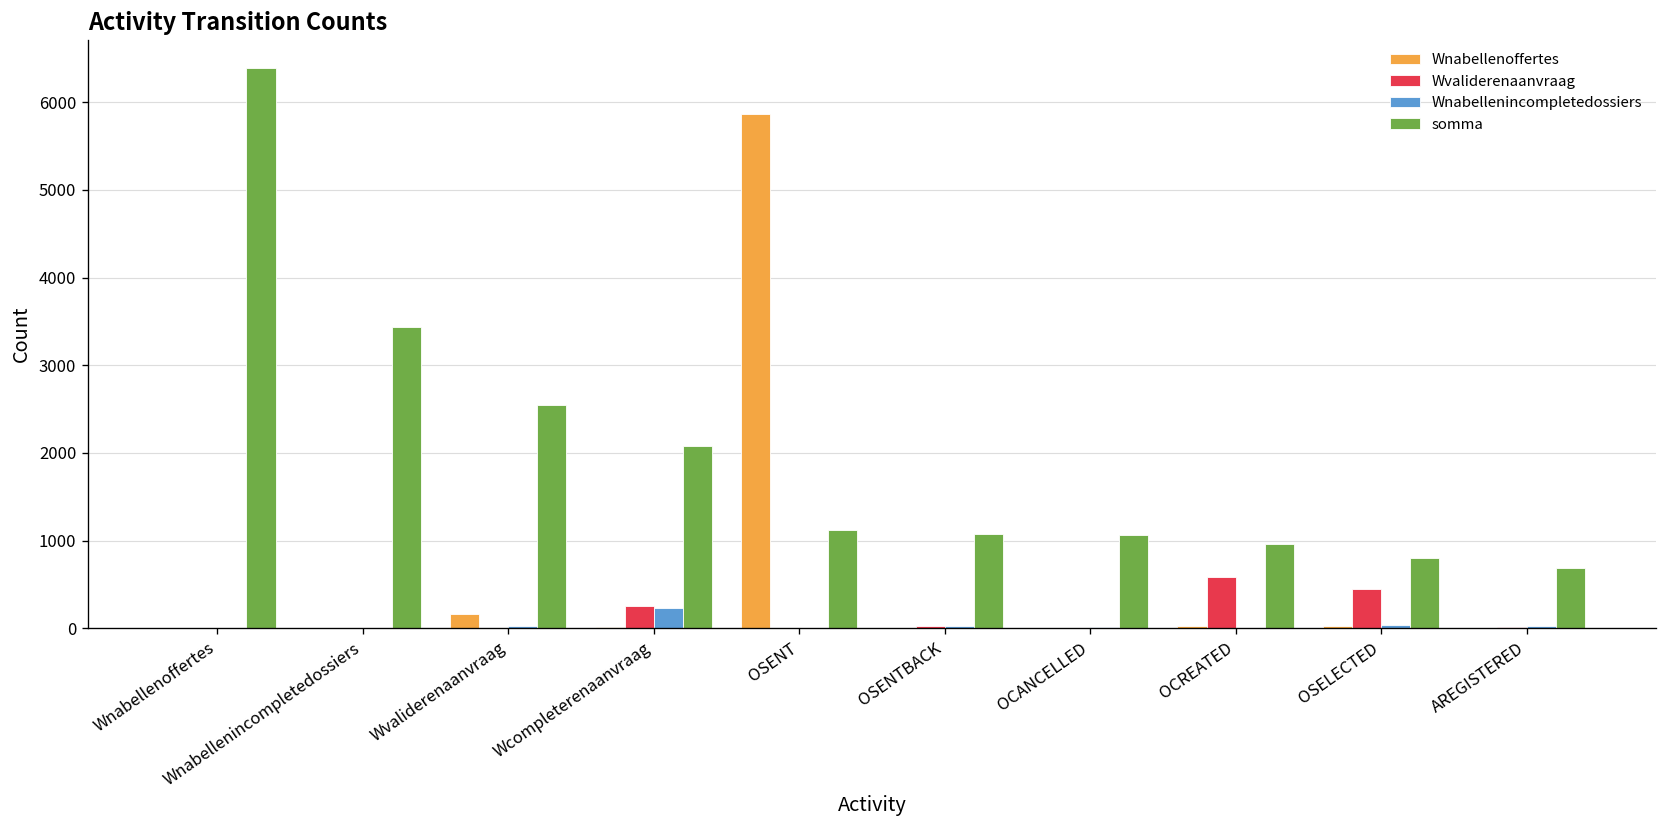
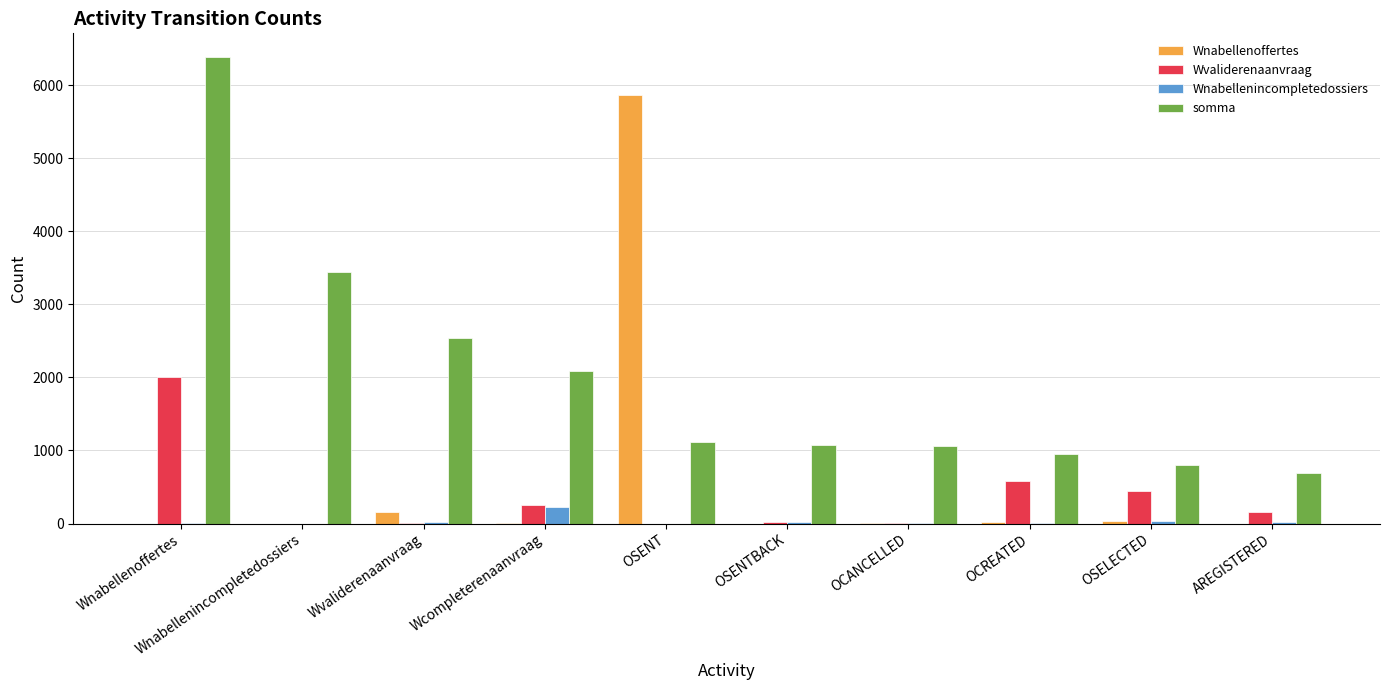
  {
    "Wnabellenoffertes": {
      "Wnabellenoffertes": 0,
      "Wnabellenincompletedossiers": 0,
      "Wvaliderenaanvraag": 200,
      "OSENT": 5900,
      "OSENTBACK": 0,
      "AREGISTERED": 0
    },
    "Wvaliderenaanvraag": {
-     "Wnabellenoffertes": 0,
+     "Wnabellenoffertes": 2000,
      "Wnabellenincompletedossiers": 0,
      "Wcompleterenaanvraag": 300,
      "OSENT": 0,
      "OCREATED": 600,
      "OSELECTED": 500,
-     "AREGISTERED": 0
+     "AREGISTERED": 200
    },
    "Wnabellenincompletedossiers": {
      "Wnabellenincompletedossiers": 0,
      "Wcompleterenaanvraag": 200,
      "OSENT": 0,
      "OSELECTED": 0
    },
    "somma": {
      "Wnabellenoffertes": 6400,
      "Wnabellenincompletedossiers": 3400,
      "Wvaliderenaanvraag": 2500,
      "Wcompleterenaanvraag": 2100,
      "OSENT": 1100,
      "OSENTBACK": 1100,
      "OCANCELLED": 1100,
      "OCREATED": 1000,
      "OSELECTED": 800,
      "AREGISTERED": 700
    }
  }
